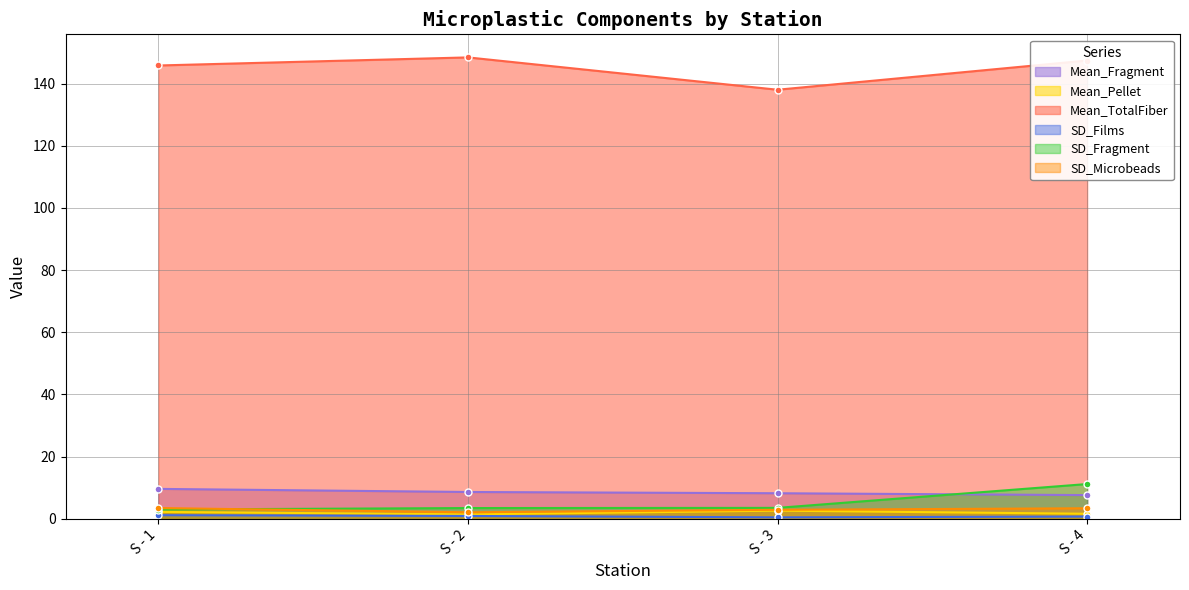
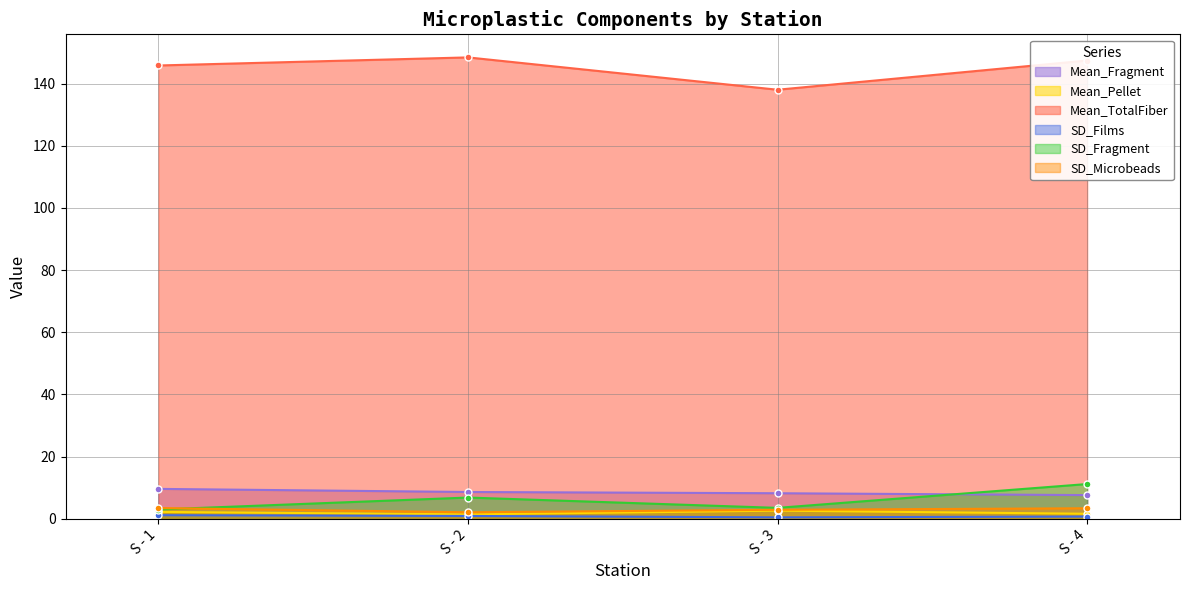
  {
    "SD_Fragment": {
-     "S - 2": 3,
+     "S - 2": 7,
      "S - 4": 11
    }
  }
